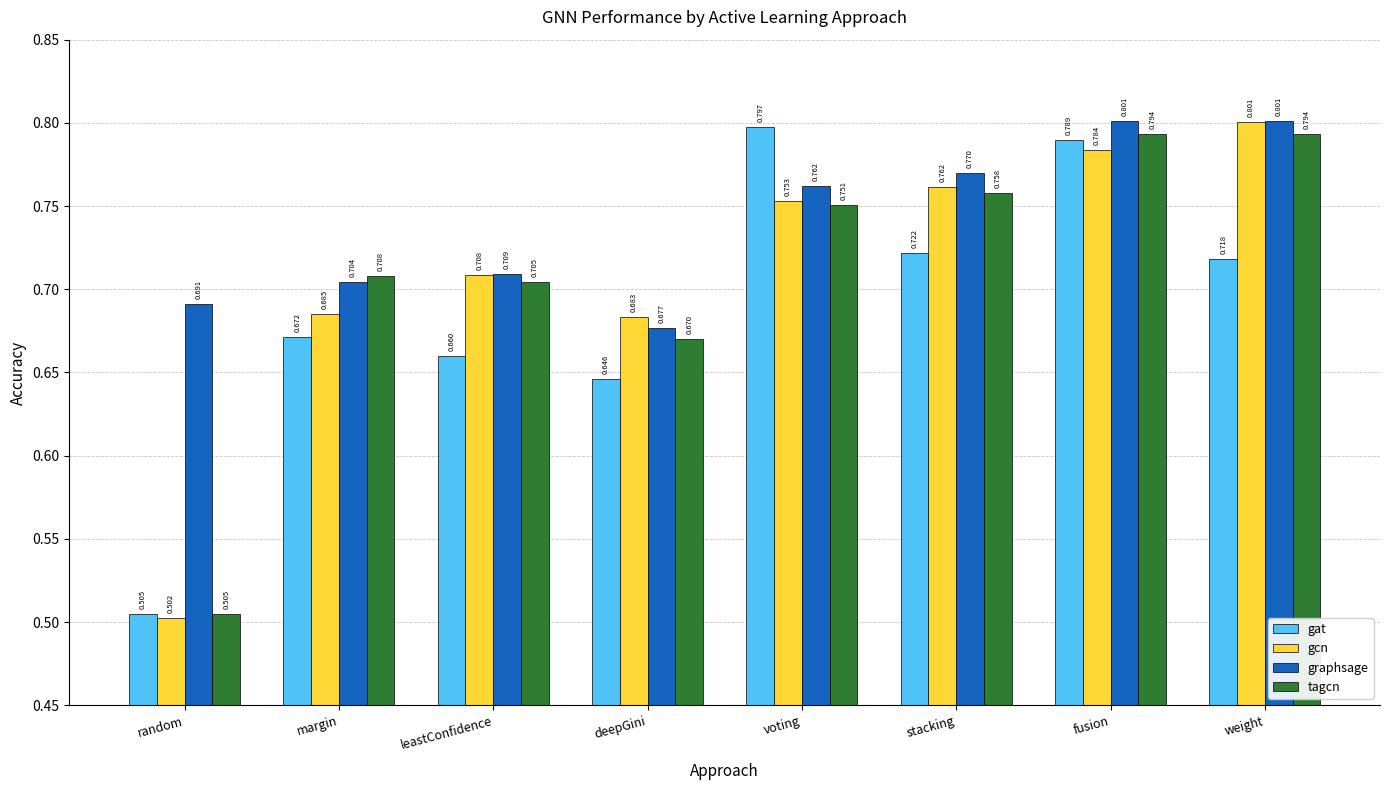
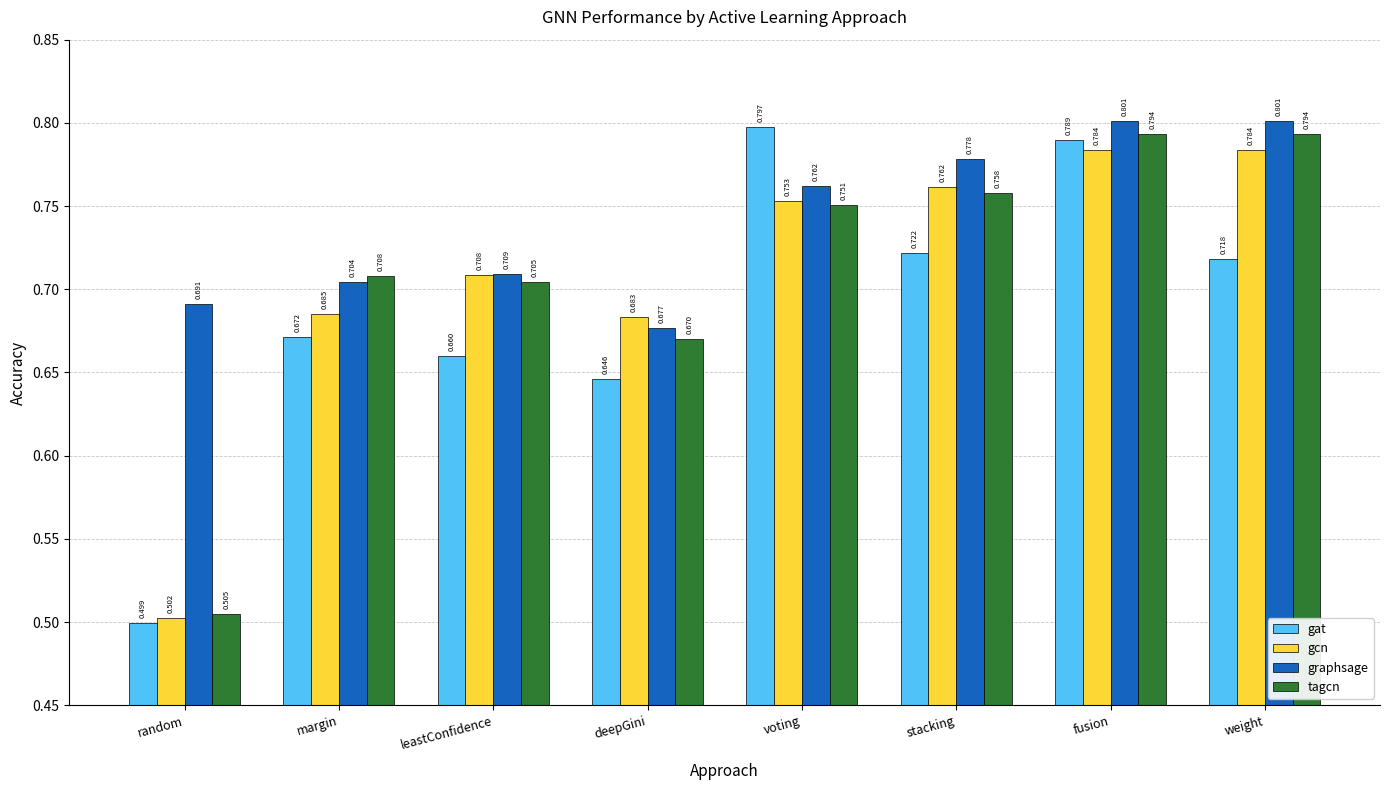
  {
    "gat": {
-     "random": 0.505,
+     "random": 0.499,
      "margin": 0.672,
      "leastConfidence": 0.660,
      "deepGini": 0.646,
      "voting": 0.797,
      "stacking": 0.722,
      "fusion": 0.789,
      "weight": 0.718
    },
    "gcn": {
      "random": 0.502,
      "margin": 0.685,
      "leastConfidence": 0.708,
      "deepGini": 0.683,
      "voting": 0.753,
      "stacking": 0.762,
      "fusion": 0.784,
-     "weight": 0.801
+     "weight": 0.784
    },
    "graphsage": {
      "random": 0.691,
      "margin": 0.704,
      "leastConfidence": 0.709,
      "deepGini": 0.677,
      "voting": 0.762,
-     "stacking": 0.770,
+     "stacking": 0.778,
      "fusion": 0.801,
      "weight": 0.801
    },
    "tagcn": {
      "random": 0.505,
      "margin": 0.708,
      "leastConfidence": 0.705,
      "deepGini": 0.670,
      "voting": 0.751,
      "stacking": 0.758,
      "fusion": 0.794,
      "weight": 0.794
    }
  }
